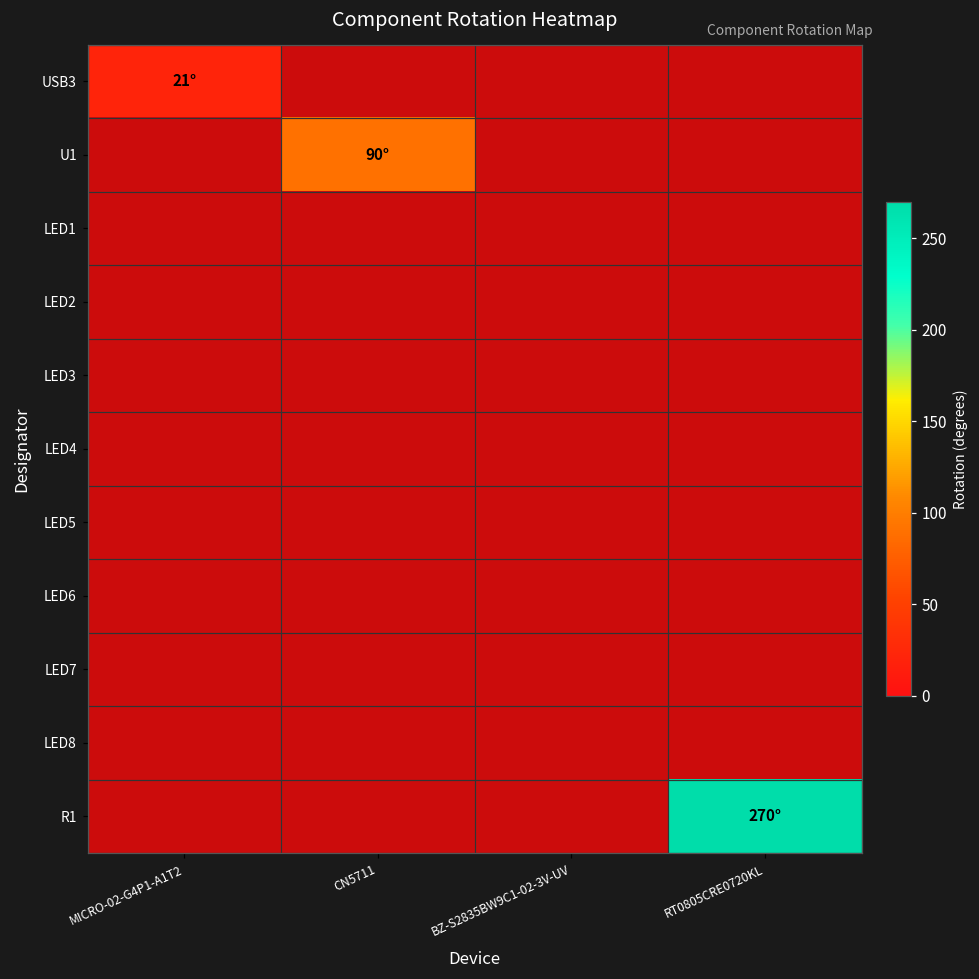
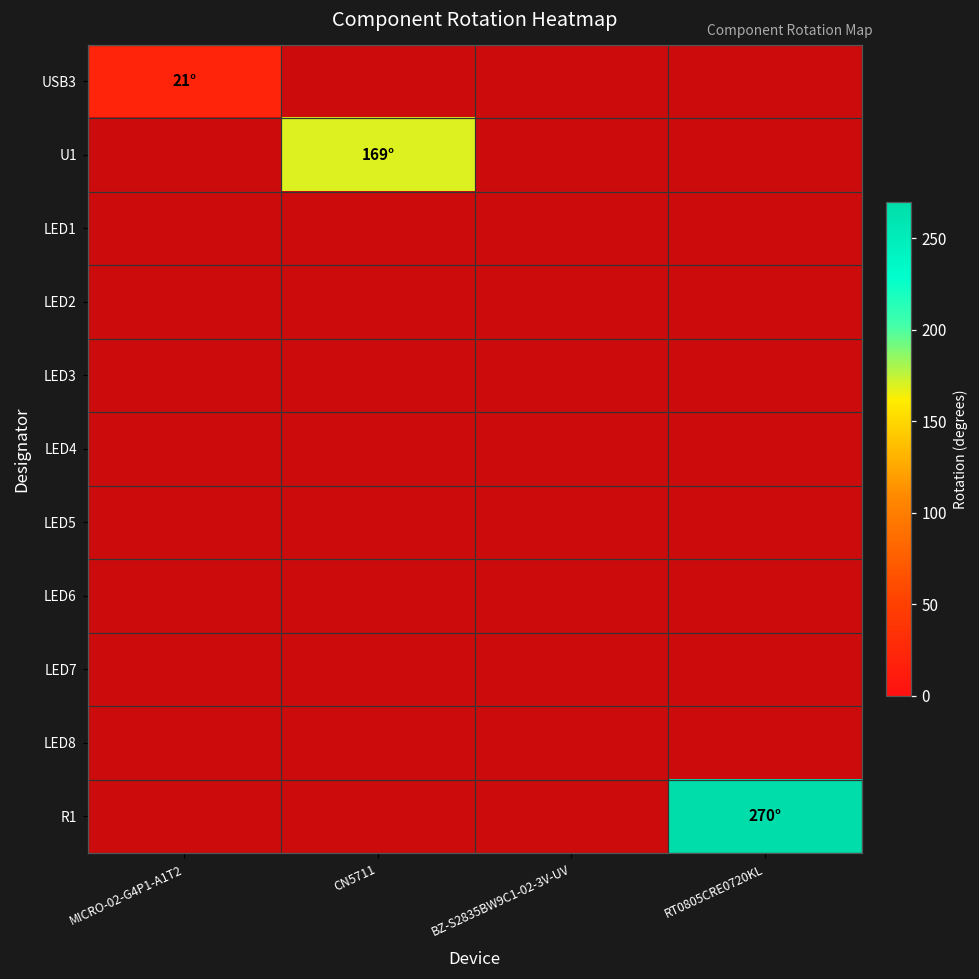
  {
    "USB3": {
      "MICRO-02-G4P1-A1T2": "21°"
    },
    "U1": {
-     "CN5711": "90°"
+     "CN5711": "169°"
    },
    "R1": {
      "RT0805CRE0720KL": "270°"
    }
  }
